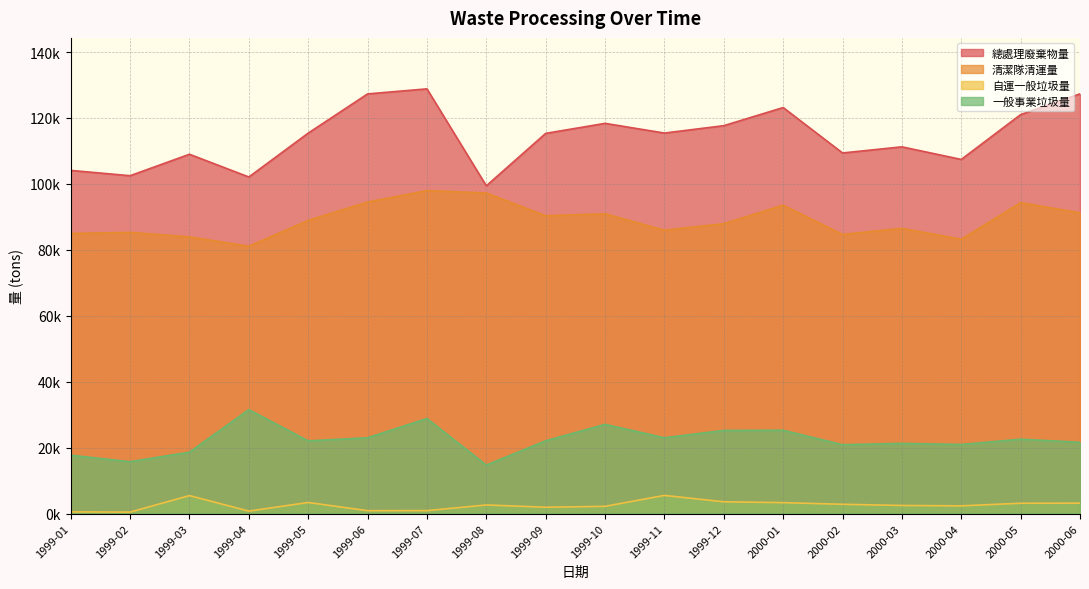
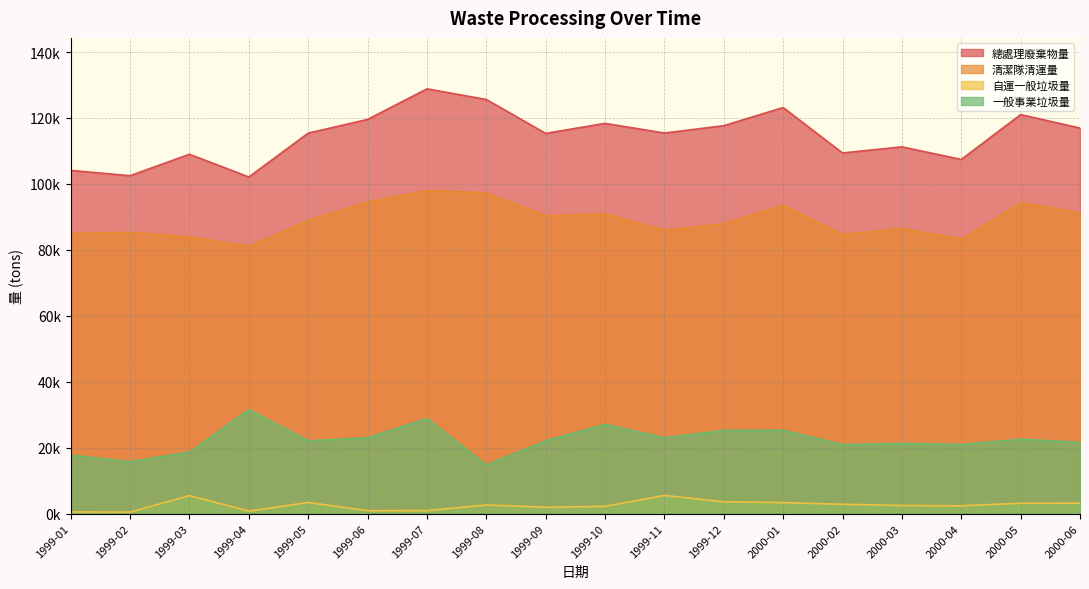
  {
    "總處理廢棄物量": {
      "1999-01": 104000,
      "1999-02": 102000,
      "1999-03": 109000,
      "1999-04": 102000,
      "1999-05": 115000,
-     "1999-06": 127000,
+     "1999-06": 120000,
      "1999-07": 129000,
-     "1999-08": 99000,
+     "1999-08": 126000,
      "1999-09": 115000,
      "1999-10": 118000,
      "1999-11": 115000,
      "1999-12": 118000,
      "2000-01": 123000,
      "2000-02": 109000,
      "2000-03": 111000,
      "2000-04": 107000,
      "2000-05": 121000,
-     "2000-06": 127000
+     "2000-06": 117000
    },
    "一般事業垃圾量": {
      "1999-01": 18000,
      "1999-02": 16000,
      "1999-03": 19000,
      "1999-04": 32000,
      "1999-05": 22000,
      "1999-06": 23000,
      "1999-07": 29000,
      "1999-08": 15000,
      "1999-09": 22000,
      "1999-10": 27000,
      "1999-11": 23000,
      "1999-12": 25000,
      "2000-01": 25000,
      "2000-02": 21000,
      "2000-03": 21000,
      "2000-04": 21000,
      "2000-05": 23000,
      "2000-06": 22000
    }
  }
